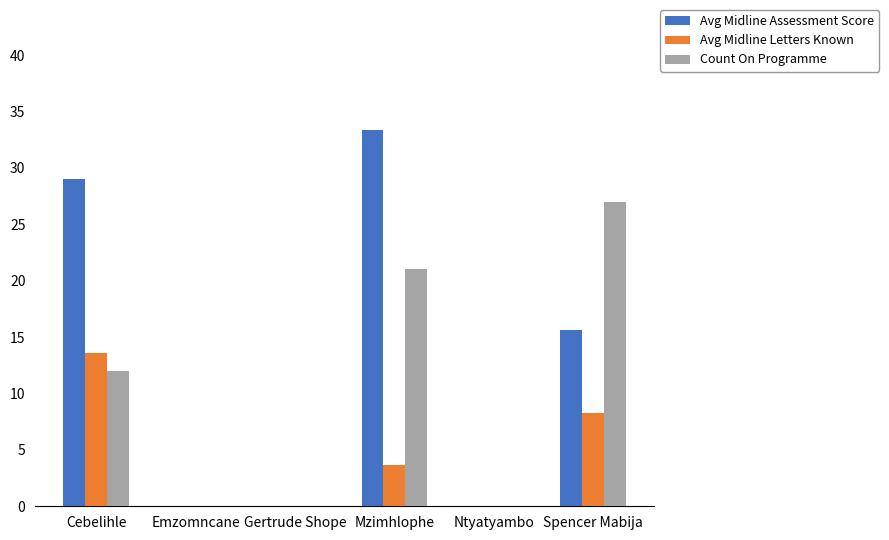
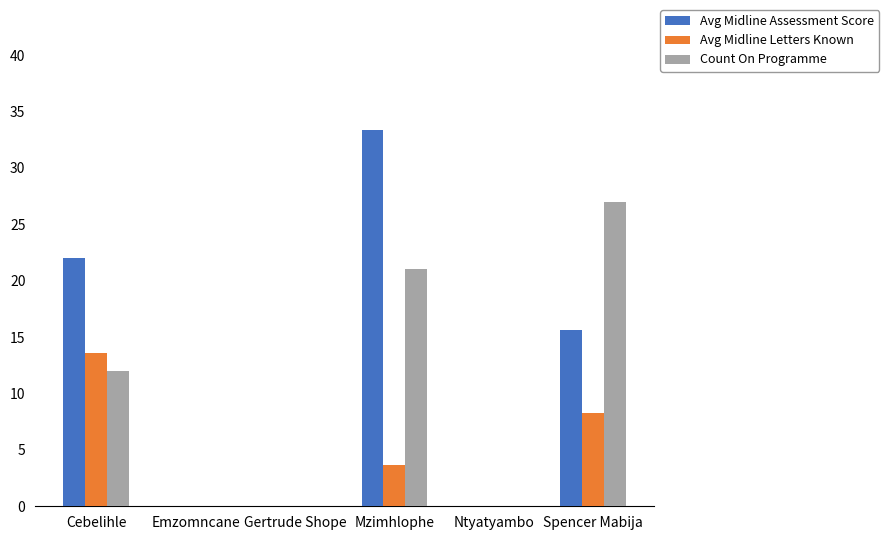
  {
    "Avg Midline Assessment Score": {
-     "Cebelihle": 29,
+     "Cebelihle": 22,
      "Emzomncane": 0,
      "Gertrude Shope": 0,
      "Mzimhlophe": 33.4,
      "Ntyatyambo": 0,
      "Spencer Mabija": 15.6
    },
    "Avg Midline Letters Known": {
      "Cebelihle": 13.6,
      "Emzomncane": 0,
      "Gertrude Shope": 0,
      "Mzimhlophe": 3.7,
      "Ntyatyambo": 0,
      "Spencer Mabija": 8.3
    },
    "Count On Programme": {
      "Cebelihle": 12,
      "Emzomncane": 0,
      "Gertrude Shope": 0,
      "Mzimhlophe": 21,
      "Ntyatyambo": 0,
      "Spencer Mabija": 27
    }
  }
